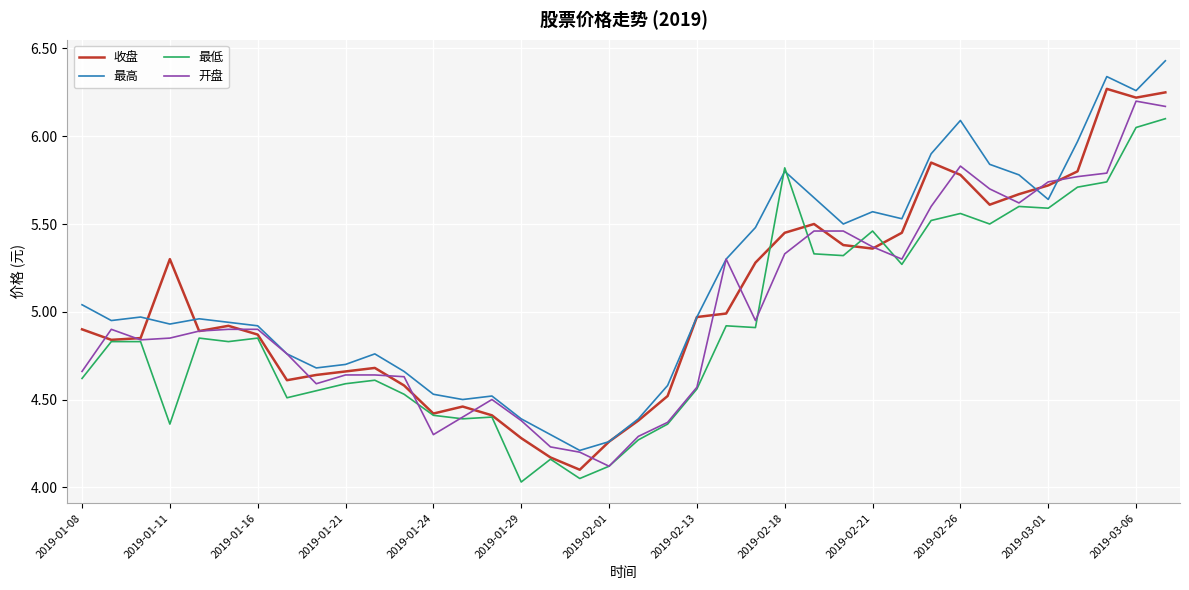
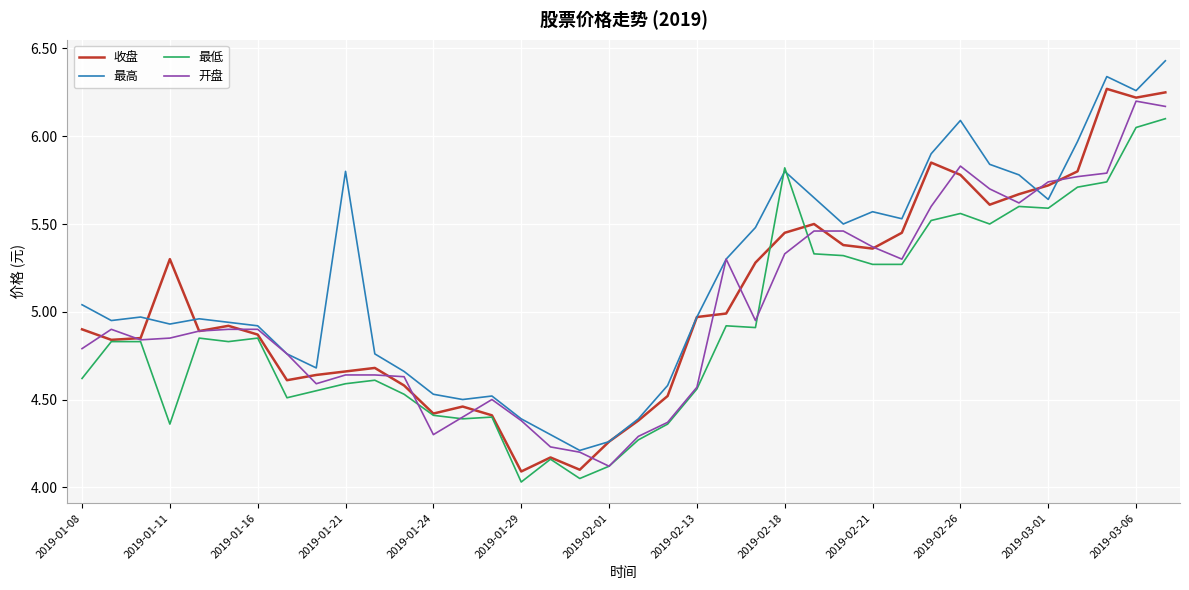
  {
    "收盘": {
      "2019-01-08": 4.90,
      "2019-01-11": 5.30,
      "2019-01-16": 4.87,
      "2019-01-21": 4.66,
-     "2019-01-29": 4.28,
+     "2019-01-29": 4.09,
      "2019-02-18": 5.45,
      "2019-02-26": 5.78,
      "2019-03-01": 5.72,
      "2019-03-06": 6.22
    },
    "最高": {
      "2019-01-08": 5.04,
      "2019-01-11": 4.93,
      "2019-01-16": 4.92,
-     "2019-01-21": 4.7,
+     "2019-01-21": 5.8,
      "2019-01-24": 4.53,
      "2019-02-18": 5.8,
      "2019-02-21": 5.57,
      "2019-02-26": 6.1,
      "2019-03-01": 5.64,
      "2019-03-06": 6.26
    },
    "最低": {
      "2019-01-08": 4.62,
      "2019-01-11": 4.36,
      "2019-01-16": 4.85,
      "2019-01-21": 4.59,
      "2019-01-29": 4.03,
      "2019-02-18": 5.82,
-     "2019-02-21": 5.46,
+     "2019-02-21": 5.27,
      "2019-02-26": 5.56,
      "2019-03-01": 5.59,
      "2019-03-06": 6.05
    },
    "开盘": {
-     "2019-01-08": 4.66,
+     "2019-01-08": 4.79,
      "2019-01-11": 4.85,
      "2019-01-16": 4.90,
      "2019-01-21": 4.64,
      "2019-01-24": 4.30,
      "2019-02-18": 5.33,
      "2019-02-26": 5.83,
      "2019-03-01": 5.74,
      "2019-03-06": 6.20
    }
  }
